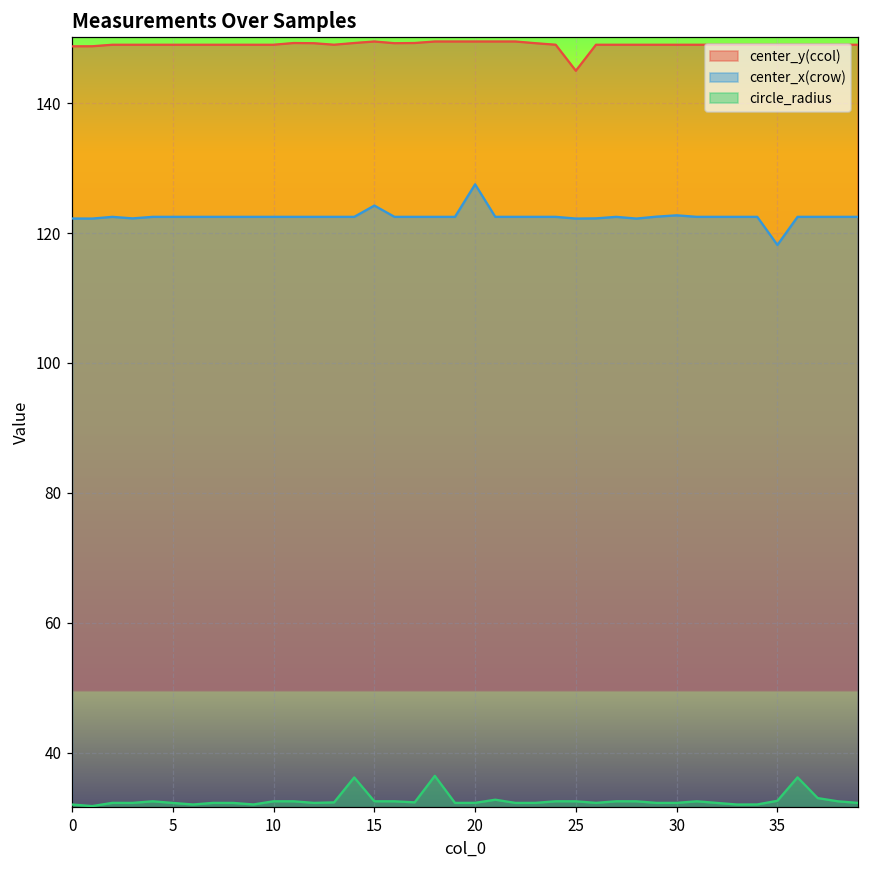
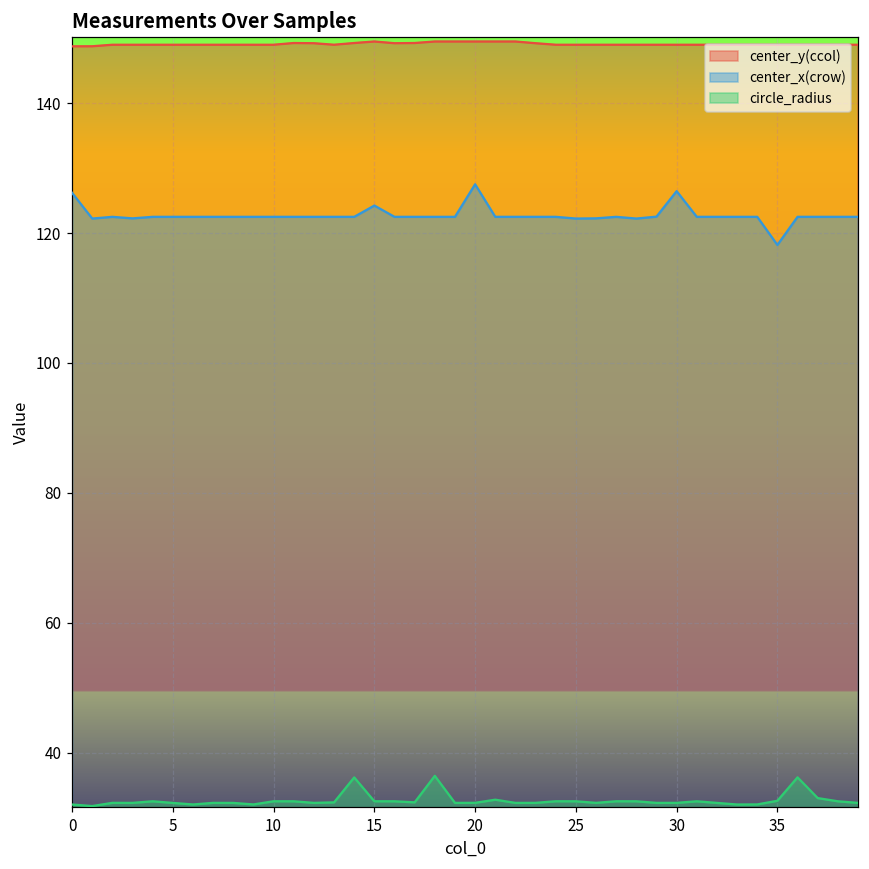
  {
    "center_y(ccol)": {
      "0": 149,
      "5": 149,
      "10": 149,
      "15": 149,
      "20": 149,
-     "25": 145,
+     "25": 149,
      "30": 149
    },
    "center_x(crow)": {
-     "0": 122,
+     "0": 126,
      "5": 122,
      "10": 123,
      "15": 124,
      "20": 128,
      "25": 122,
-     "30": 123,
+     "30": 126,
      "35": 118
    },
    "circle_radius": {
      "0": 32,
      "5": 32,
      "10": 32,
      "15": 32,
      "20": 32,
      "25": 32,
      "30": 32,
      "35": 33
    }
  }
